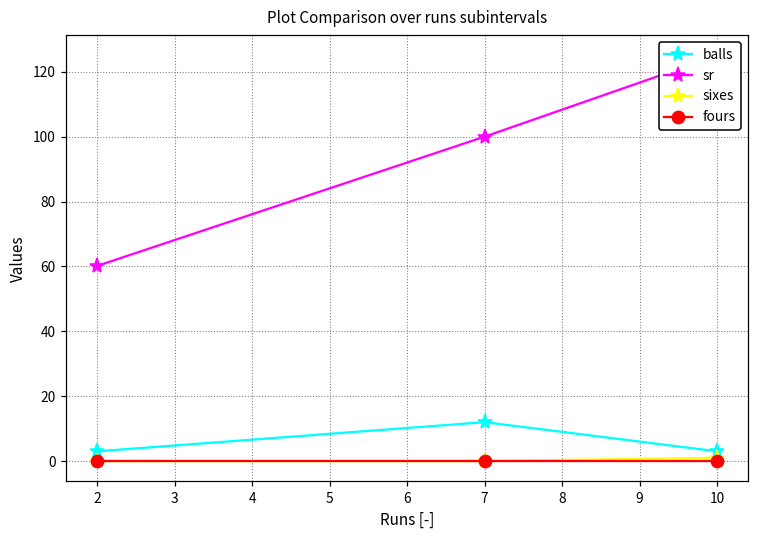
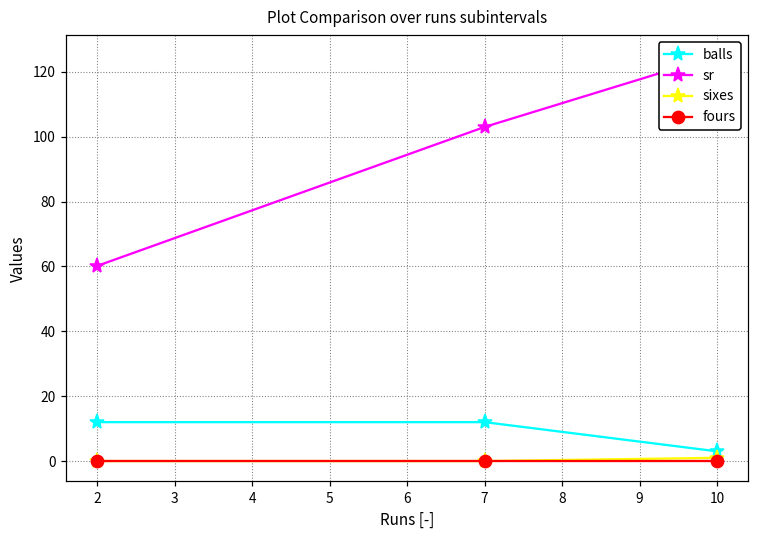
  {
    "balls": {
-     "2": 3,
+     "2": 12,
      "7": 12,
      "10": 3
    },
    "sr": {
      "2": 60,
-     "7": 100
+     "7": 103
    },
    "sixes": {
      "10": 1
    },
    "fours": {
      "10": 0
    }
  }
